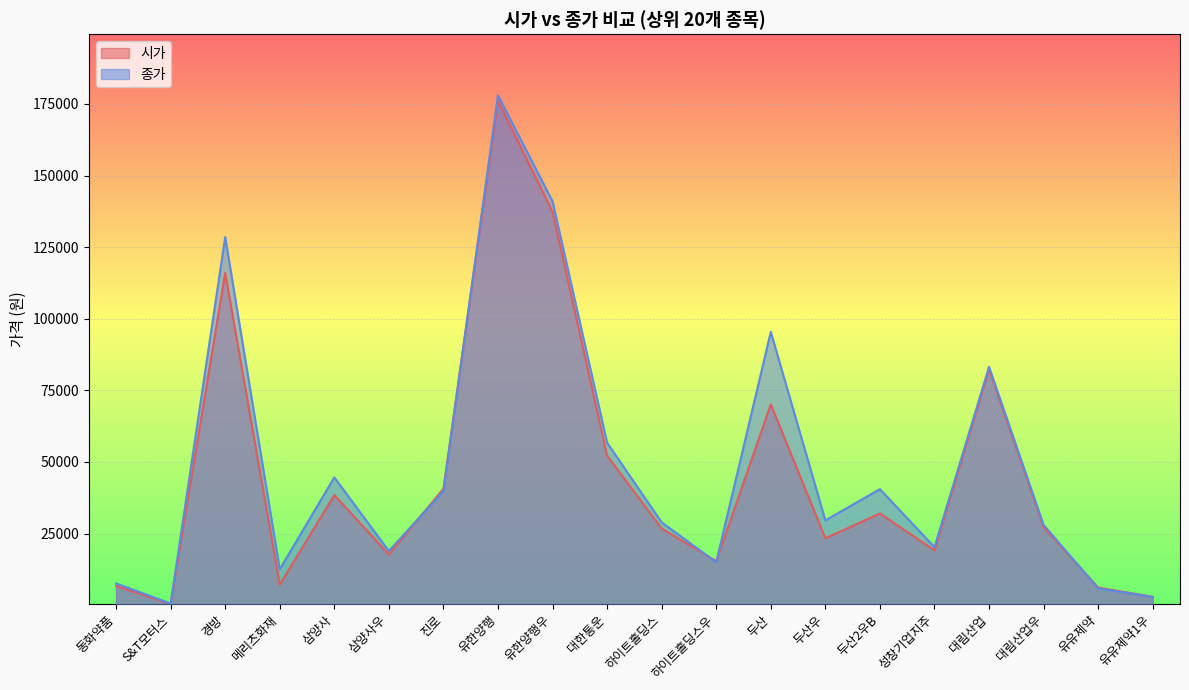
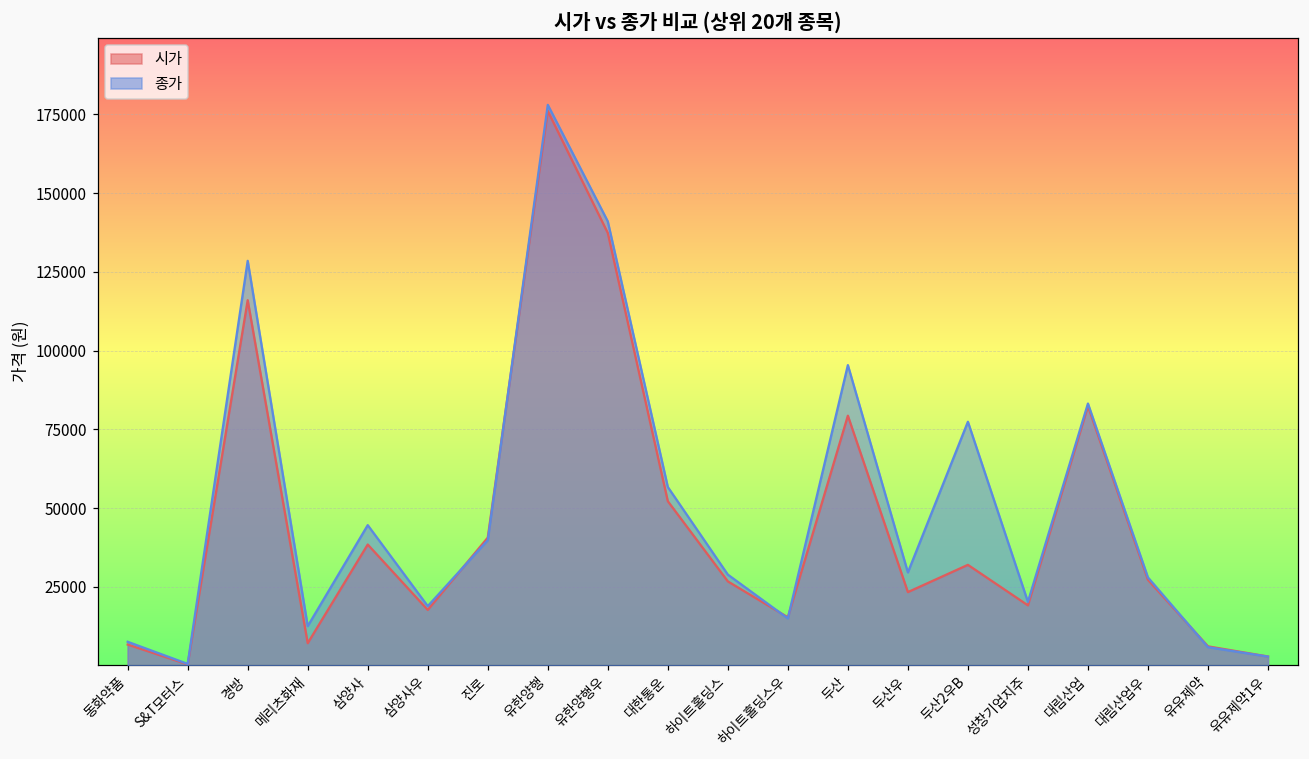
  {
    "시가": {
      "경방": 116000,
      "메리츠화재": 7000,
      "삼양사": 38000,
      "삼양사우": 18000,
      "유한양행": 176000,
      "유한양행우": 137000,
      "대한통운": 52000,
      "하이트홀딩스": 27000,
-     "두산": 70000,
+     "두산": 79000,
      "두산우": 23000,
      "두산2우B": 32000,
      "성창기업지주": 19000
    },
    "종가": {
      "경방": 129000,
      "메리츠화재": 13000,
      "삼양사": 45000,
      "삼양사우": 19000,
      "유한양행": 178000,
      "유한양행우": 141000,
      "대한통운": 57000,
      "하이트홀딩스": 29000,
      "두산": 95000,
      "두산우": 30000,
-     "두산2우B": 41000,
+     "두산2우B": 77000,
      "성창기업지주": 20000
    }
  }
